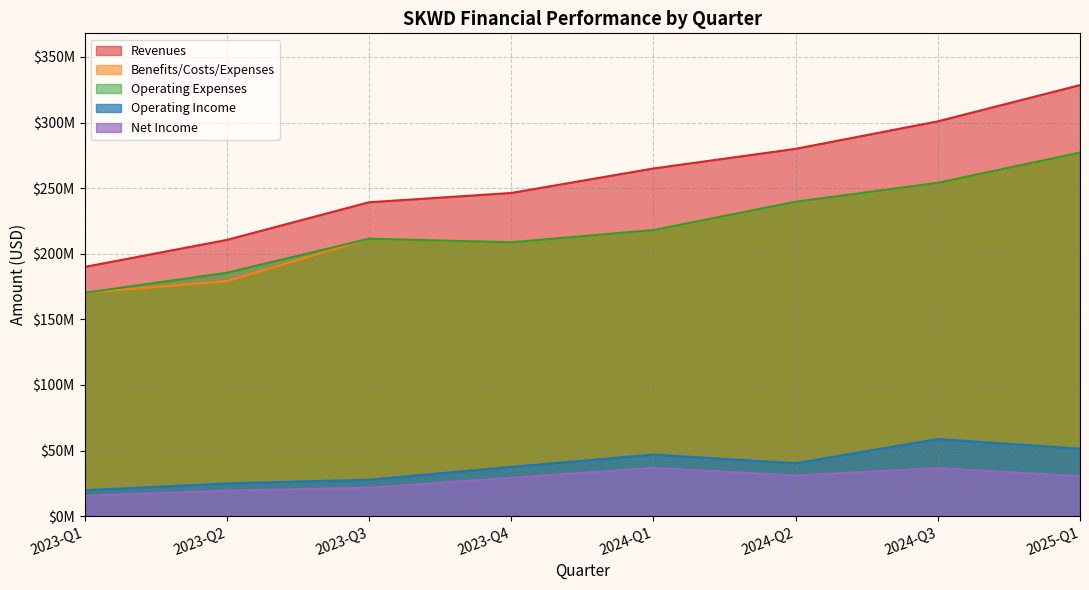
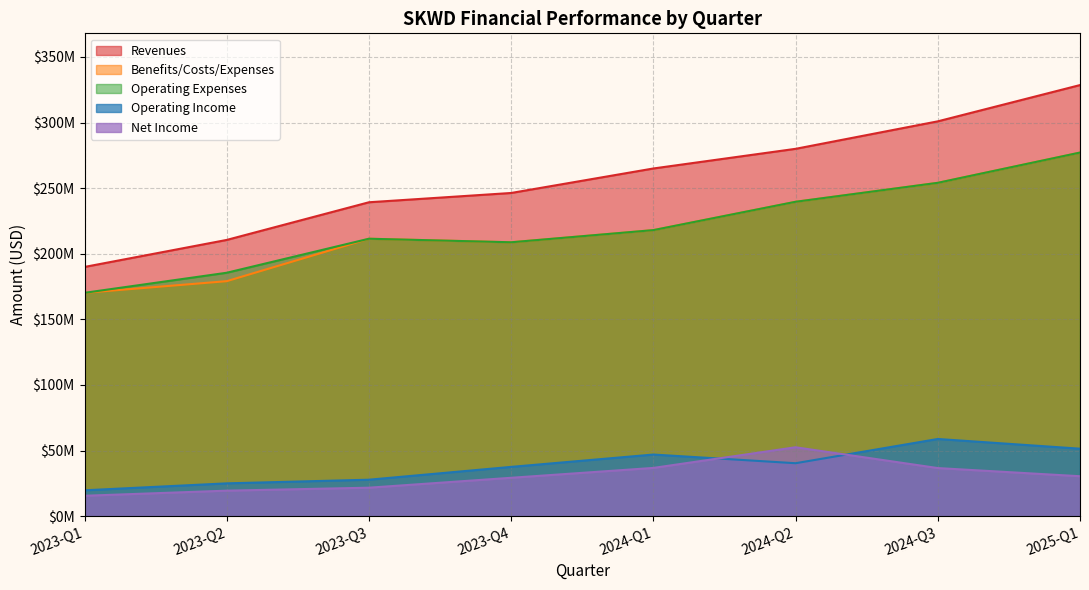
  {
    "Revenues": {
      "2023-Q1": "$190000000",
      "2023-Q2": "$211000000",
      "2023-Q3": "$239000000",
      "2023-Q4": "$246000000",
      "2024-Q1": "$265000000",
      "2024-Q2": "$280000000",
      "2024-Q3": "$301000000",
      "2025-Q1": "$329000000"
    },
    "Benefits/Costs/Expenses": {
      "2023-Q2": "$179000000"
    },
    "Operating Expenses": {
      "2023-Q2": "$186000000"
    },
    "Operating Income": {
      "2023-Q1": "$20000000",
      "2023-Q2": "$25000000",
      "2023-Q3": "$28000000",
      "2023-Q4": "$38000000",
      "2024-Q1": "$47000000",
      "2024-Q2": "$40000000",
      "2024-Q3": "$59000000",
      "2025-Q1": "$51000000"
    },
    "Net Income": {
      "2023-Q1": "$16000000",
      "2023-Q2": "$19000000",
      "2023-Q3": "$22000000",
      "2023-Q4": "$29000000",
      "2024-Q1": "$37000000",
-     "2024-Q2": "$31000000",
+     "2024-Q2": "$53000000",
      "2024-Q3": "$37000000",
      "2025-Q1": "$30000000"
    }
  }
